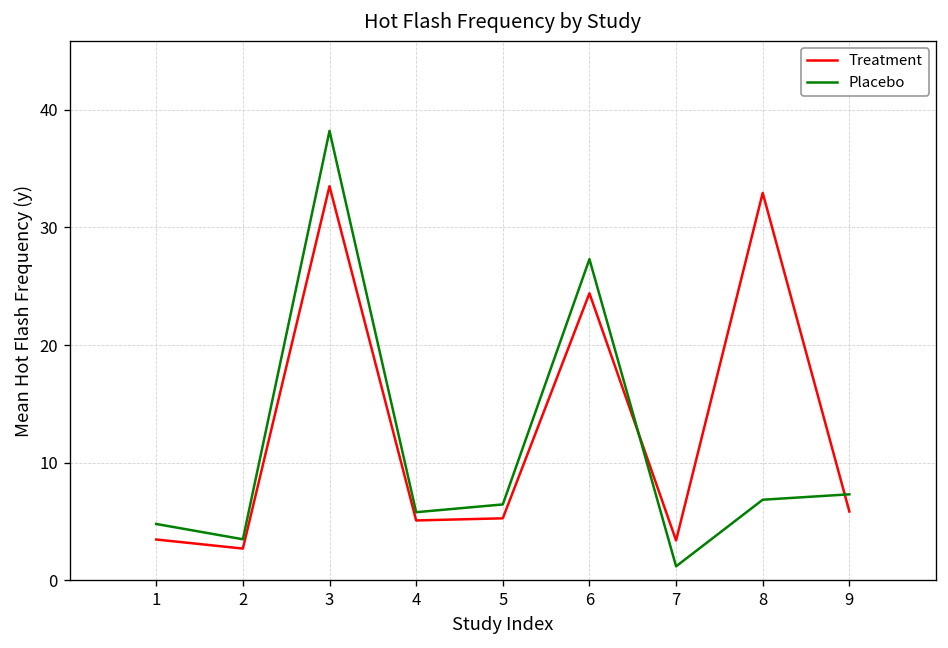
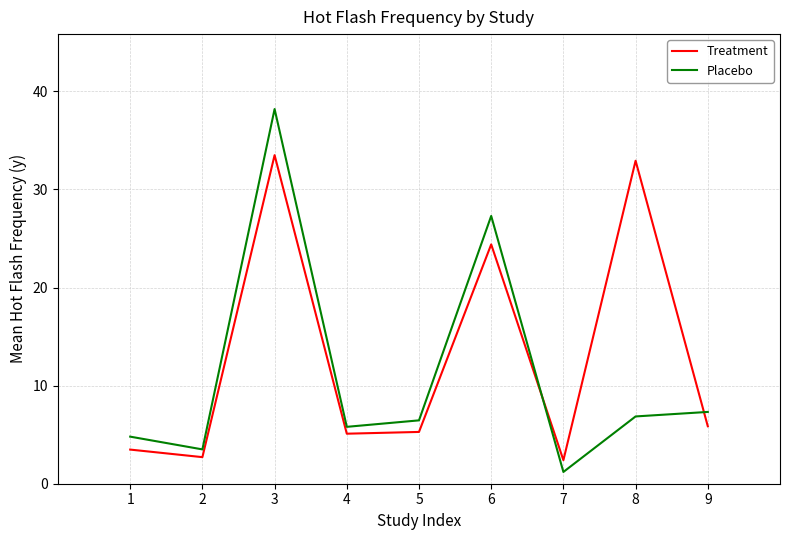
  {
    "Treatment": {
      "1": 3,
      "2": 3,
      "3": 34,
      "4": 5,
      "5": 5,
      "6": 24,
-     "7": 3,
+     "7": 2,
      "8": 33,
      "9": 6
    },
    "Placebo": {
      "1": 5,
      "2": 4,
      "3": 38,
      "4": 6,
      "5": 6,
      "6": 27,
      "7": 1,
      "8": 7,
      "9": 7
    }
  }
